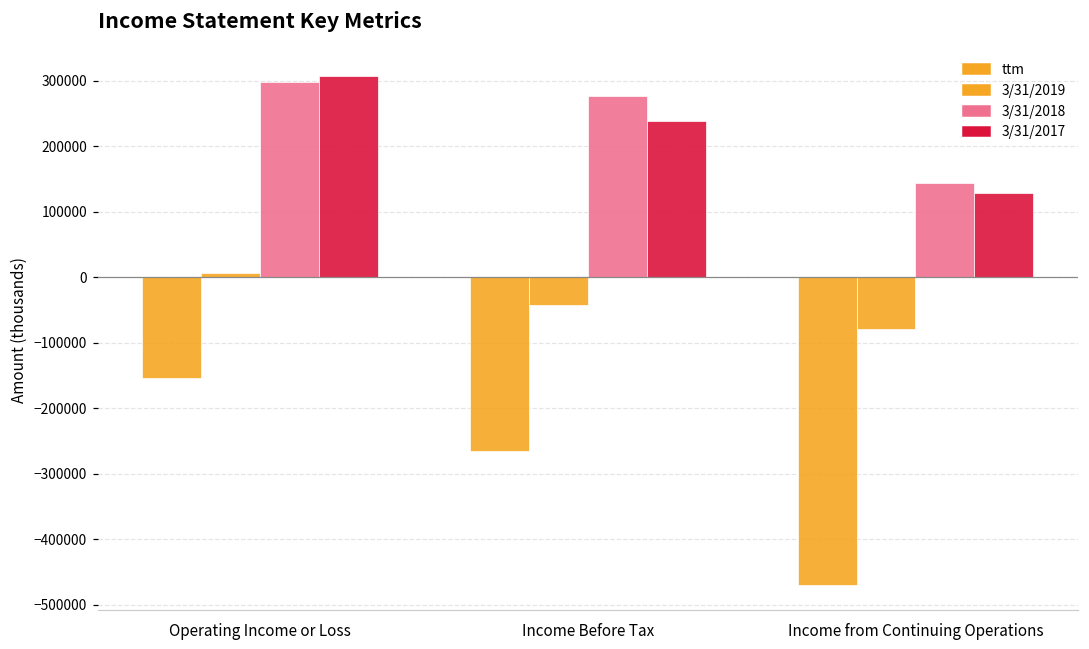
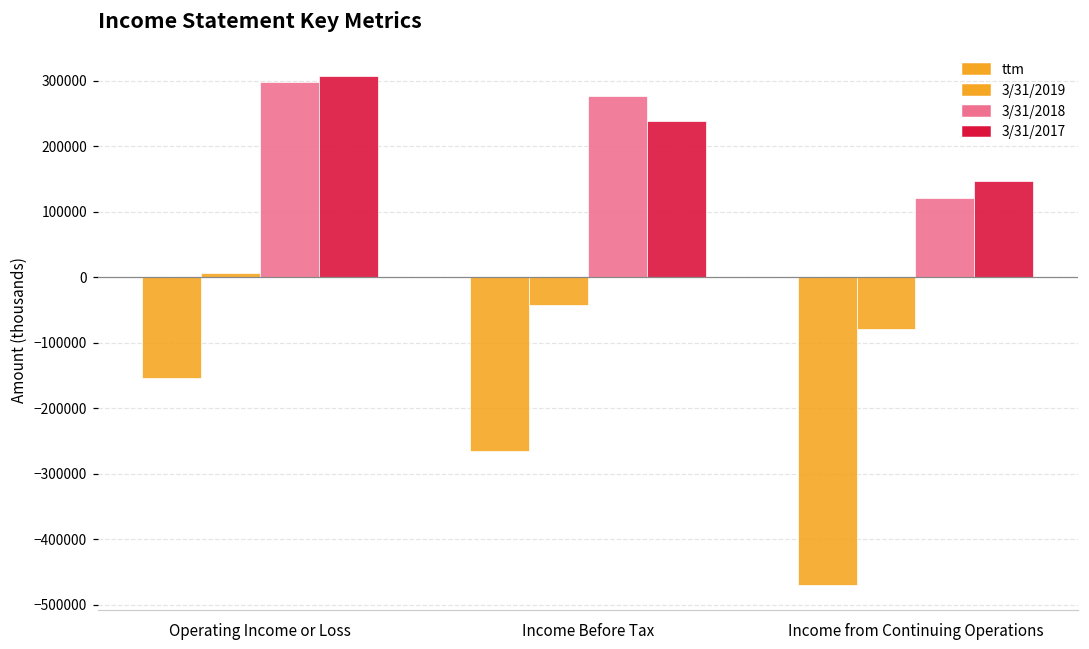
  {
    "3/31/2018": {
      "Operating Income or Loss": 300000,
      "Income Before Tax": 280000,
-     "Income from Continuing Operations": 140000
+     "Income from Continuing Operations": 120000
    },
    "3/31/2017": {
      "Operating Income or Loss": 310000,
      "Income Before Tax": 240000,
-     "Income from Continuing Operations": 130000
+     "Income from Continuing Operations": 150000
    }
  }
